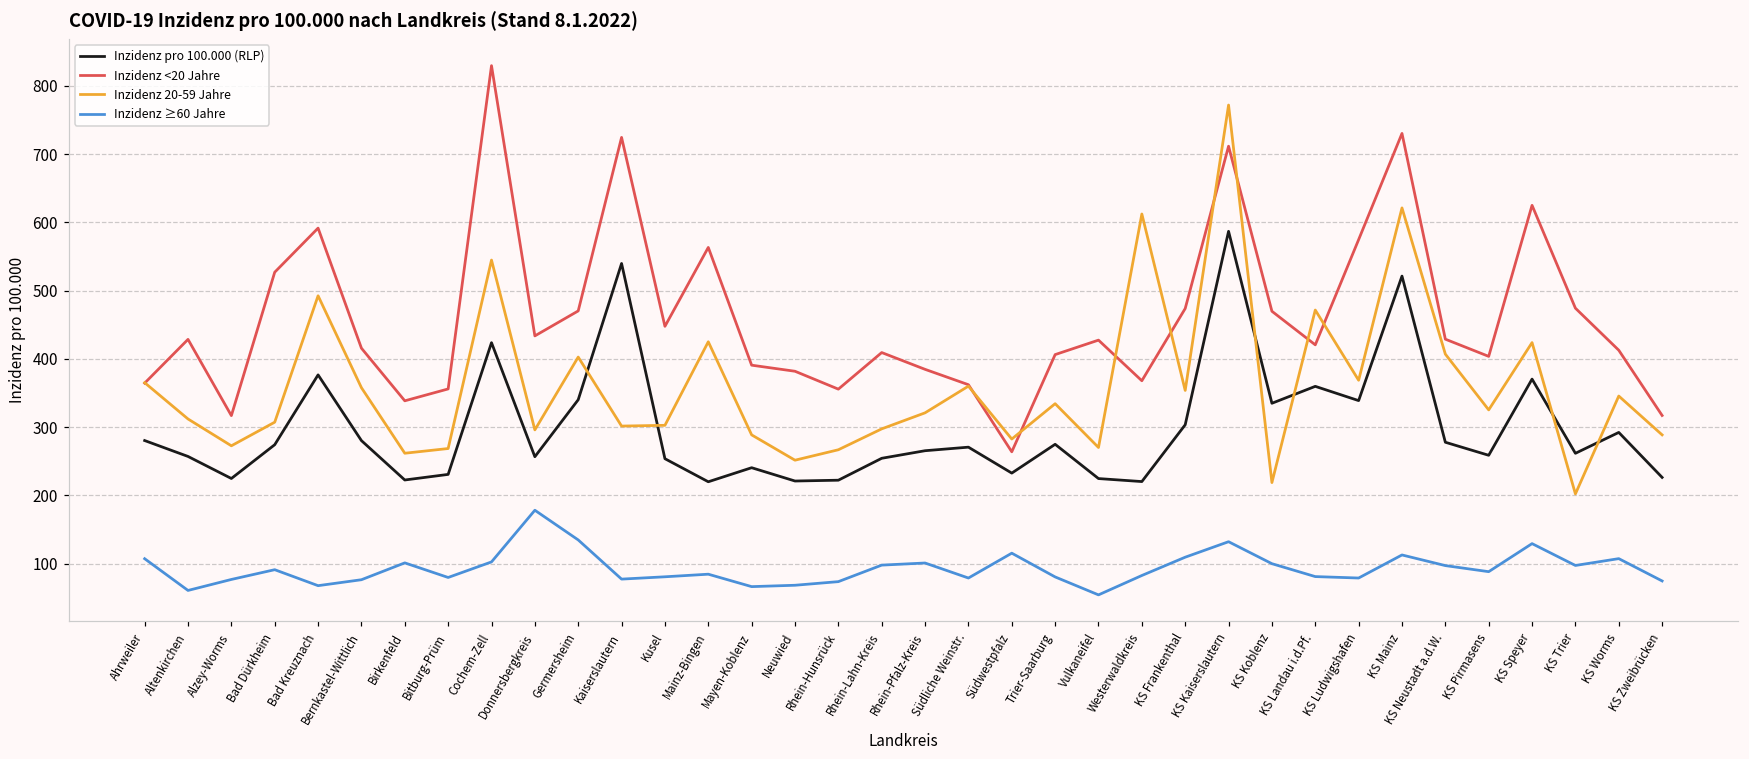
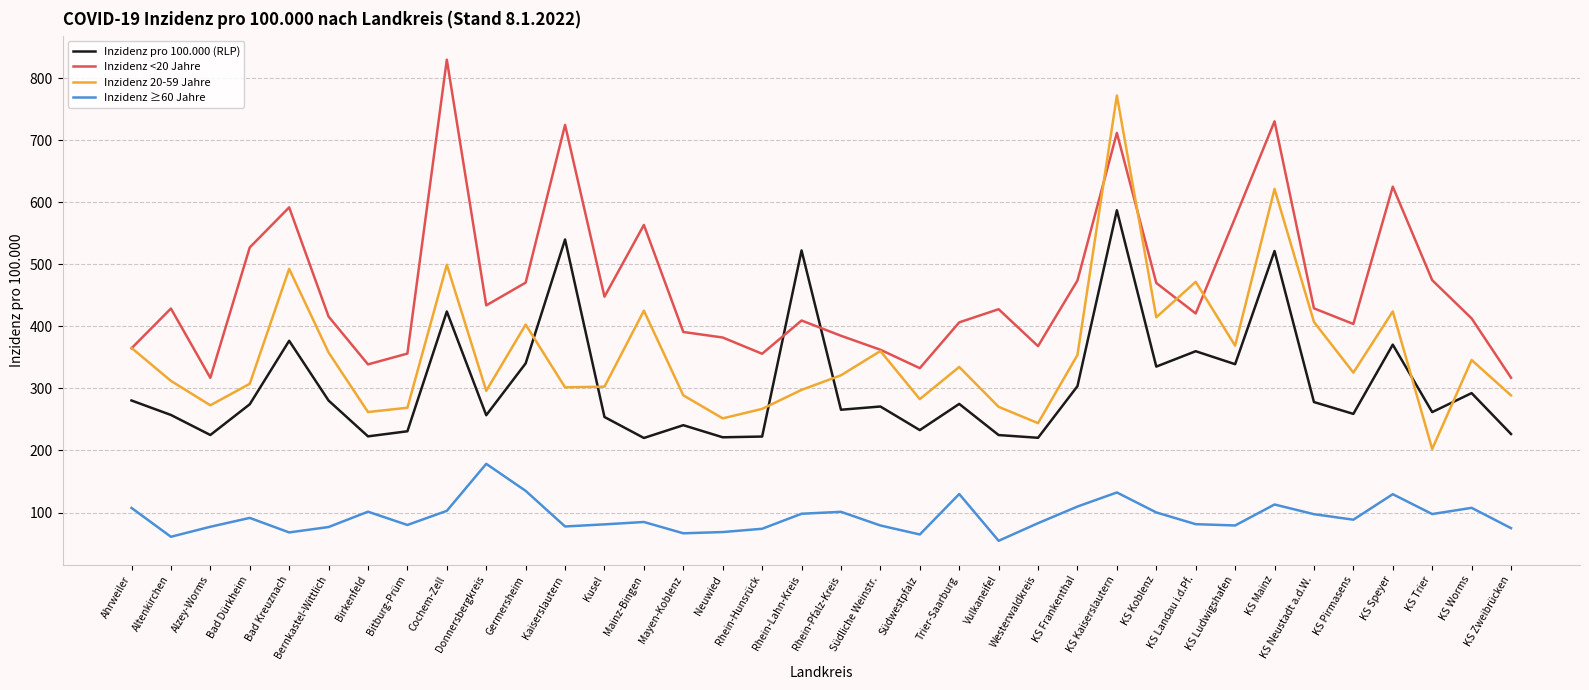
  {
    "Inzidenz pro 100.000 (RLP)": {
      "Ahrweiler": 280,
      "Altenkirchen": 260,
      "Alzey-Worms": 220,
      "Bad Dürkheim": 270,
      "Bad Kreuznach": 380,
      "Bernkastel-Wittlich": 280,
      "Birkenfeld": 220,
      "Bitburg-Prüm": 230,
      "Cochem-Zell": 420,
      "Donnersbergkreis": 260,
      "Germersheim": 340,
      "Kaiserslautern": 540,
      "Kusel": 250,
      "Mainz-Bingen": 220,
      "Mayen-Koblenz": 240,
      "Neuwied": 220,
      "Rhein-Hunsrück": 220,
-     "Rhein-Lahn-Kreis": 250,
+     "Rhein-Lahn-Kreis": 520,
      "Rhein-Pfalz-Kreis": 270,
      "Südliche Weinstr.": 270,
      "Südwestpfalz": 230,
      "Trier-Saarburg": 280,
      "Vulkaneifel": 220,
      "Westerwaldkreis": 220,
      "KS Frankenthal": 300,
      "KS Kaiserslautern": 590,
      "KS Koblenz": 340,
      "KS Landau i.d.Pf.": 360,
      "KS Ludwigshafen": 340,
      "KS Mainz": 520,
      "KS Neustadt a.d.W.": 280,
      "KS Pirmasens": 260,
      "KS Speyer": 370,
      "KS Trier": 260,
      "KS Worms": 290,
      "KS Zweibrücken": 230
    },
    "Inzidenz <20 Jahre": {
      "Altenkirchen": 430,
      "Alzey-Worms": 320,
      "Bad Dürkheim": 530,
      "Bad Kreuznach": 590,
      "Bernkastel-Wittlich": 420,
      "Birkenfeld": 340,
      "Bitburg-Prüm": 360,
      "Cochem-Zell": 830,
      "Donnersbergkreis": 430,
      "Germersheim": 470,
      "Kaiserslautern": 720,
      "Kusel": 450,
      "Mainz-Bingen": 560,
      "Mayen-Koblenz": 390,
      "Neuwied": 380,
      "Rhein-Hunsrück": 360,
      "Rhein-Lahn-Kreis": 410,
      "Rhein-Pfalz-Kreis": 380,
-     "Südwestpfalz": 260,
+     "Südwestpfalz": 330,
      "Trier-Saarburg": 410,
      "Vulkaneifel": 430,
      "Westerwaldkreis": 370,
      "KS Frankenthal": 470,
      "KS Kaiserslautern": 710,
      "KS Koblenz": 470,
      "KS Landau i.d.Pf.": 420,
      "KS Ludwigshafen": 570,
      "KS Mainz": 730,
      "KS Neustadt a.d.W.": 430,
      "KS Pirmasens": 400,
      "KS Speyer": 630,
      "KS Trier": 470,
      "KS Worms": 410,
      "KS Zweibrücken": 320
    },
    "Inzidenz 20-59 Jahre": {
      "Altenkirchen": 310,
      "Alzey-Worms": 270,
      "Bad Dürkheim": 310,
      "Bad Kreuznach": 490,
      "Bernkastel-Wittlich": 360,
      "Birkenfeld": 260,
      "Bitburg-Prüm": 270,
-     "Cochem-Zell": 540,
+     "Cochem-Zell": 500,
      "Donnersbergkreis": 300,
      "Germersheim": 400,
      "Kaiserslautern": 300,
      "Kusel": 300,
      "Mainz-Bingen": 430,
      "Mayen-Koblenz": 290,
      "Neuwied": 250,
      "Rhein-Hunsrück": 270,
      "Rhein-Lahn-Kreis": 300,
      "Rhein-Pfalz-Kreis": 320,
      "Südwestpfalz": 280,
      "Trier-Saarburg": 330,
      "Vulkaneifel": 270,
-     "Westerwaldkreis": 610,
+     "Westerwaldkreis": 240,
      "KS Frankenthal": 350,
      "KS Kaiserslautern": 770,
-     "KS Koblenz": 220,
+     "KS Koblenz": 410,
      "KS Landau i.d.Pf.": 470,
      "KS Ludwigshafen": 370,
      "KS Mainz": 620,
      "KS Neustadt a.d.W.": 410,
      "KS Pirmasens": 330,
      "KS Speyer": 420,
      "KS Trier": 200,
      "KS Worms": 350,
      "KS Zweibrücken": 290
    },
    "Inzidenz ≥60 Jahre": {
      "Ahrweiler": 110,
      "Altenkirchen": 60,
      "Alzey-Worms": 80,
      "Bad Dürkheim": 90,
      "Bad Kreuznach": 70,
      "Bernkastel-Wittlich": 80,
      "Birkenfeld": 100,
      "Bitburg-Prüm": 80,
      "Cochem-Zell": 100,
      "Donnersbergkreis": 180,
      "Germersheim": 130,
      "Kaiserslautern": 80,
      "Kusel": 80,
      "Mainz-Bingen": 80,
      "Mayen-Koblenz": 70,
      "Neuwied": 70,
      "Rhein-Hunsrück": 70,
      "Rhein-Lahn-Kreis": 100,
      "Rhein-Pfalz-Kreis": 100,
      "Südliche Weinstr.": 80,
-     "Südwestpfalz": 120,
-     "Trier-Saarburg": 80,
+     "Südwestpfalz": 60,
+     "Trier-Saarburg": 130,
      "Vulkaneifel": 50,
      "Westerwaldkreis": 80,
      "KS Frankenthal": 110,
      "KS Kaiserslautern": 130,
      "KS Koblenz": 100,
      "KS Landau i.d.Pf.": 80,
      "KS Ludwigshafen": 80,
      "KS Mainz": 110,
      "KS Neustadt a.d.W.": 100,
      "KS Pirmasens": 90,
      "KS Speyer": 130,
      "KS Trier": 100,
      "KS Worms": 110,
      "KS Zweibrücken": 70
    }
  }
